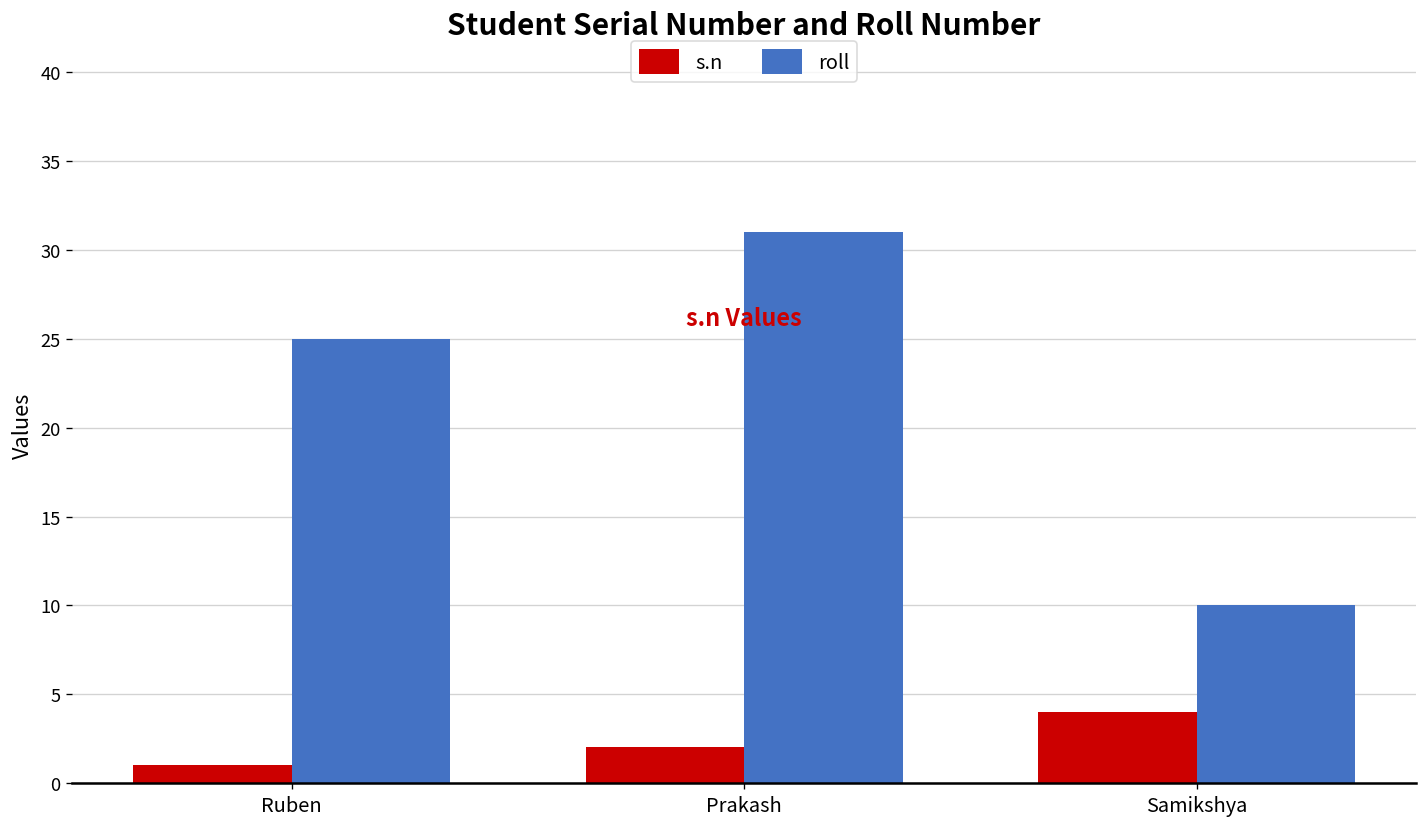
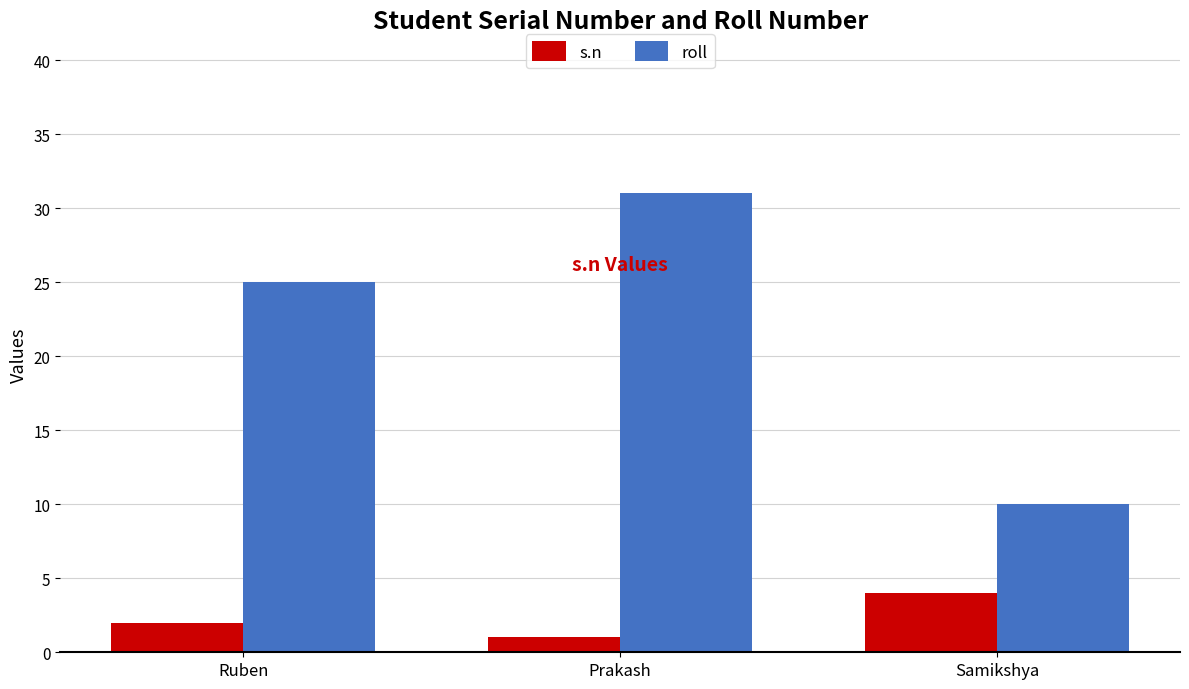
  {
    "s.n": {
-     "Ruben": 1,
-     "Prakash": 2,
+     "Ruben": 2,
+     "Prakash": 1,
      "Samikshya": 4
    },
    "roll": {
      "Ruben": 25,
      "Prakash": 31,
      "Samikshya": 10
    }
  }
